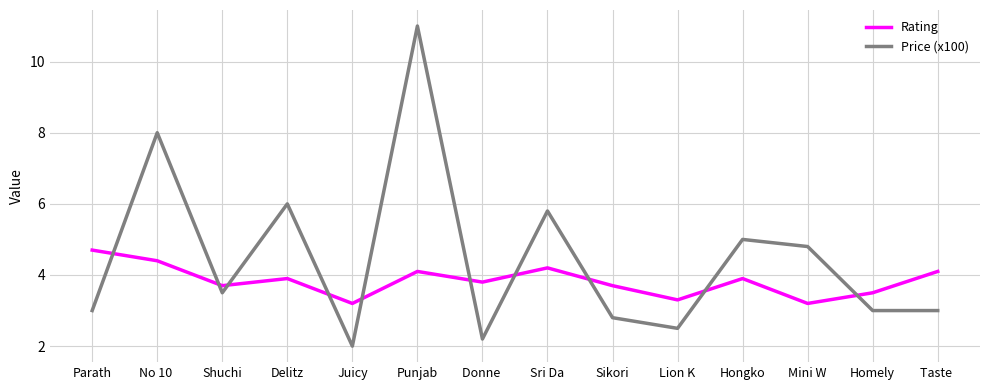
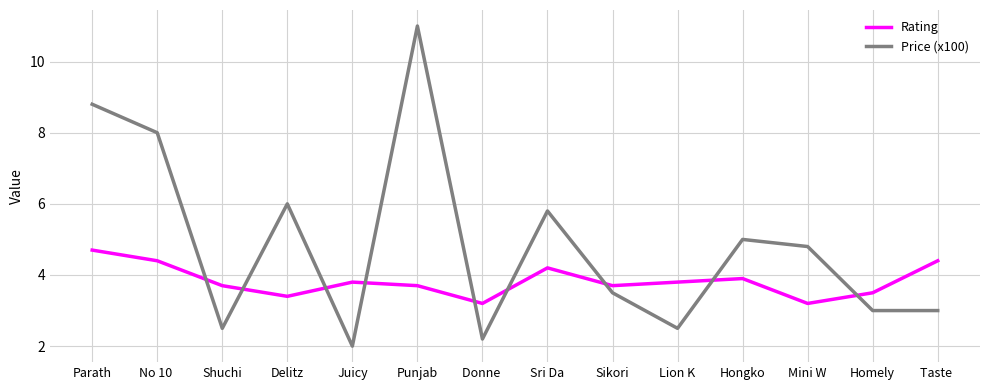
  {
    "Rating": {
      "Parath": 4.7,
      "No 10": 4.4,
      "Shuchi": 3.7,
-     "Delitz": 3.9,
-     "Juicy": 3.2,
-     "Punjab": 4.1,
-     "Donne": 3.8,
+     "Delitz": 3.4,
+     "Juicy": 3.8,
+     "Punjab": 3.7,
+     "Donne": 3.2,
      "Sri Da": 4.2,
      "Sikori": 3.7,
-     "Lion K": 3.3,
+     "Lion K": 3.8,
      "Hongko": 3.9,
      "Mini W": 3.2,
      "Homely": 3.5,
-     "Taste": 4.1
+     "Taste": 4.4
    },
    "Price (x100)": {
-     "Parath": 3.0,
+     "Parath": 8.8,
      "No 10": 8.0,
-     "Shuchi": 3.5,
+     "Shuchi": 2.5,
      "Delitz": 6.0,
      "Juicy": 2.0,
      "Punjab": 11.0,
      "Donne": 2.2,
      "Sri Da": 5.8,
-     "Sikori": 2.8,
+     "Sikori": 3.5,
      "Lion K": 2.5,
      "Hongko": 5.0,
      "Mini W": 4.8,
      "Homely": 3.0,
      "Taste": 3.0
    }
  }
